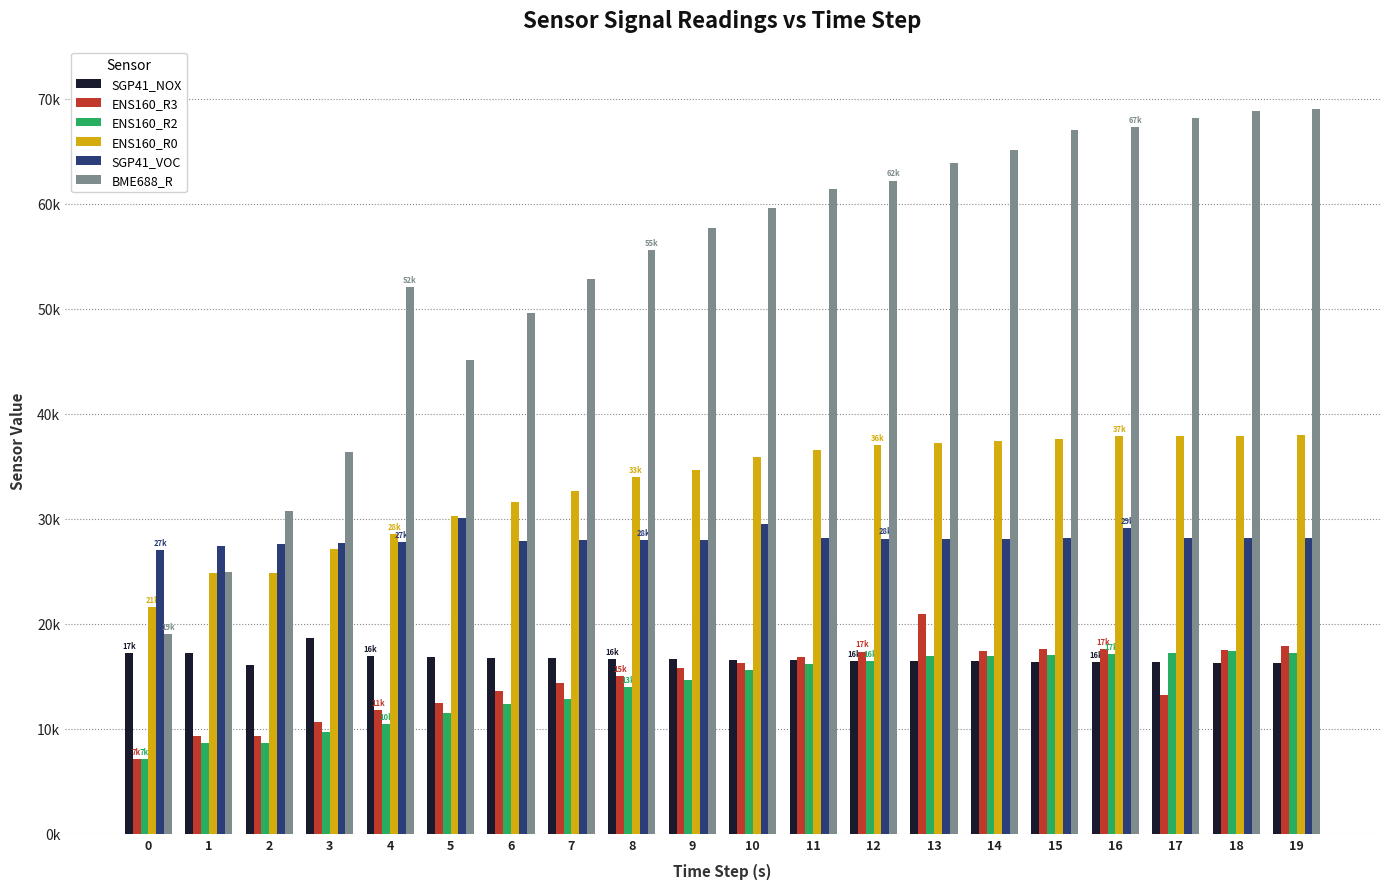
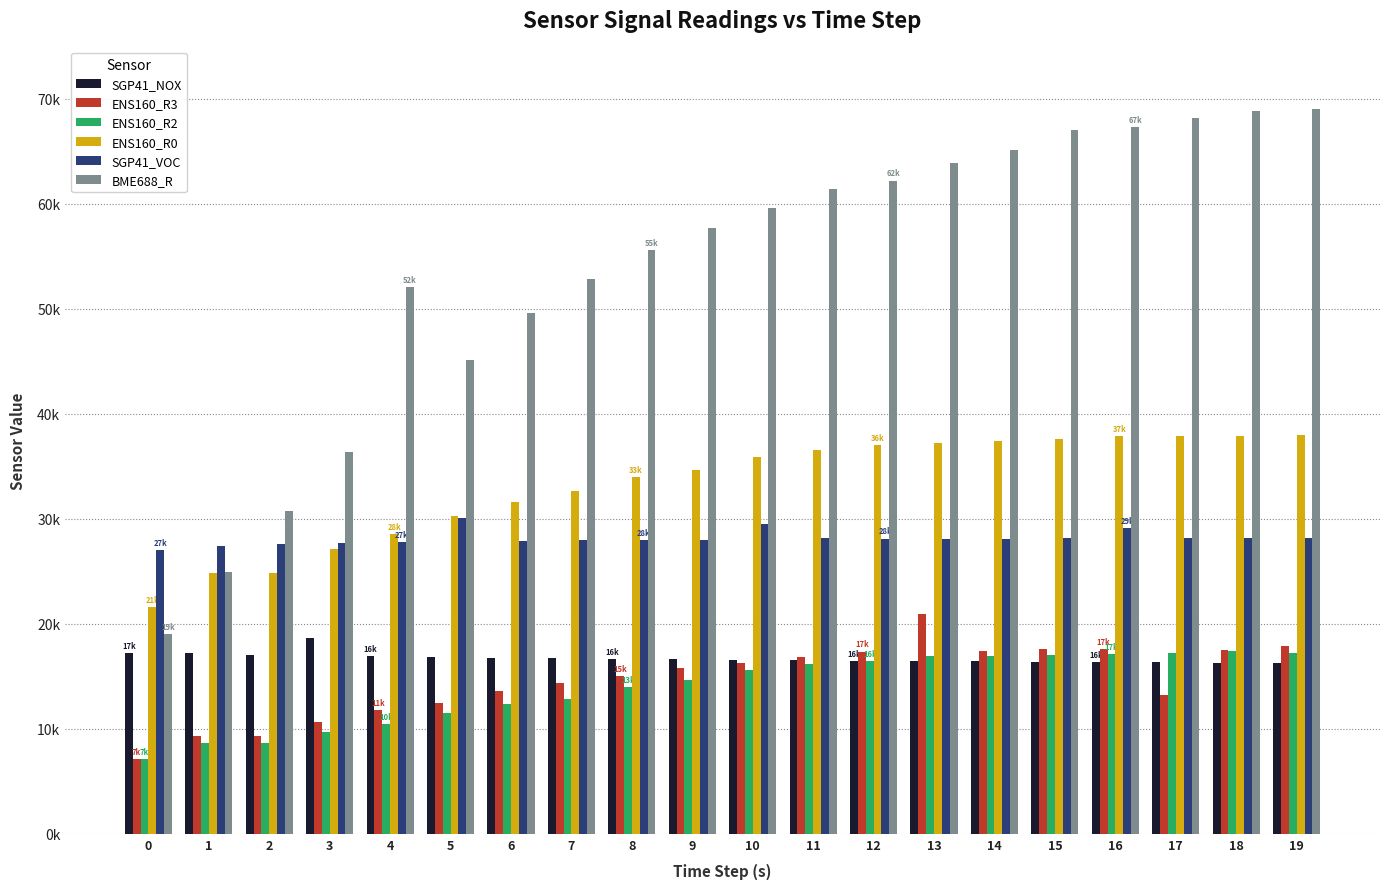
  {
    "SGP41_NOX": {
      "1": "17200",
-     "2": "16100",
+     "2": "17100",
      "3": "18600",
      "5": "16800",
      "6": "16800",
      "7": "16700",
      "9": "16600",
      "10": "16600",
      "11": "16500",
      "13": "16500",
      "14": "16400",
      "15": "16400",
      "17": "16300",
      "18": "16300",
      "19": "16300"
    },
    "ENS160_R3": {
      "0": "7k",
      "8": "15k",
      "12": "17k"
    },
    "ENS160_R2": {
      "0": "7k",
      "4": "10k",
      "12": "16k"
    },
    "ENS160_R0": {
      "1": "24900",
      "2": "24900",
      "3": "27200",
      "5": "30300",
      "6": "31600",
      "7": "32700",
      "9": "34600",
      "10": "35900",
      "11": "36600",
      "13": "37200",
      "14": "37400",
      "15": "37600",
      "17": "37900",
      "18": "37900",
      "19": "38000"
    },
    "SGP41_VOC": {
      "0": "27k",
      "4": "28k",
      "8": "28k",
      "12": "28k",
      "16": "29k"
    },
    "BME688_R": {
      "0": "19k",
      "4": "52k",
      "12": "62k",
      "16": "67k"
    }
  }
